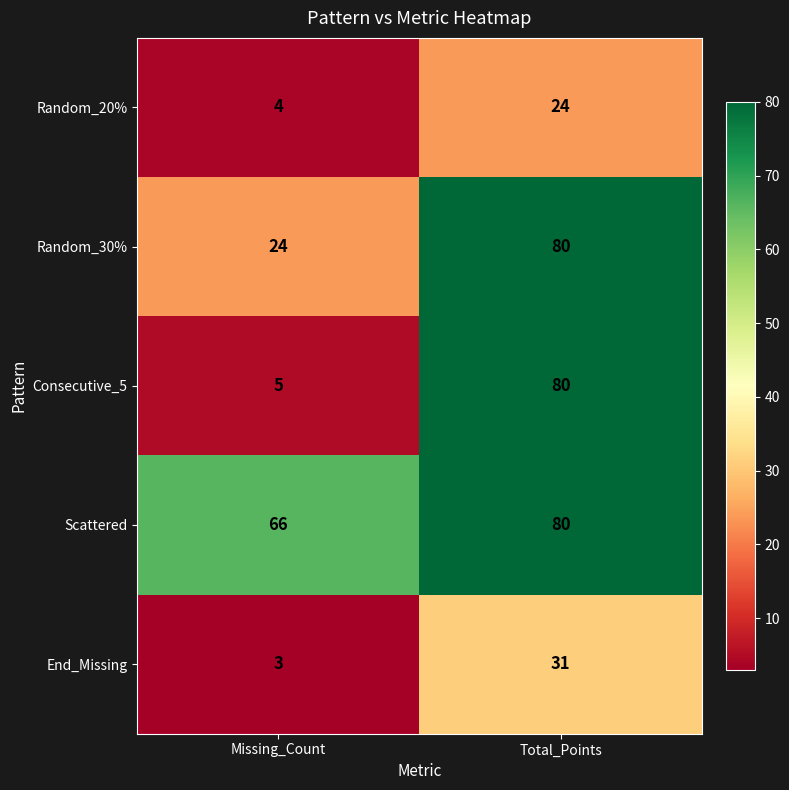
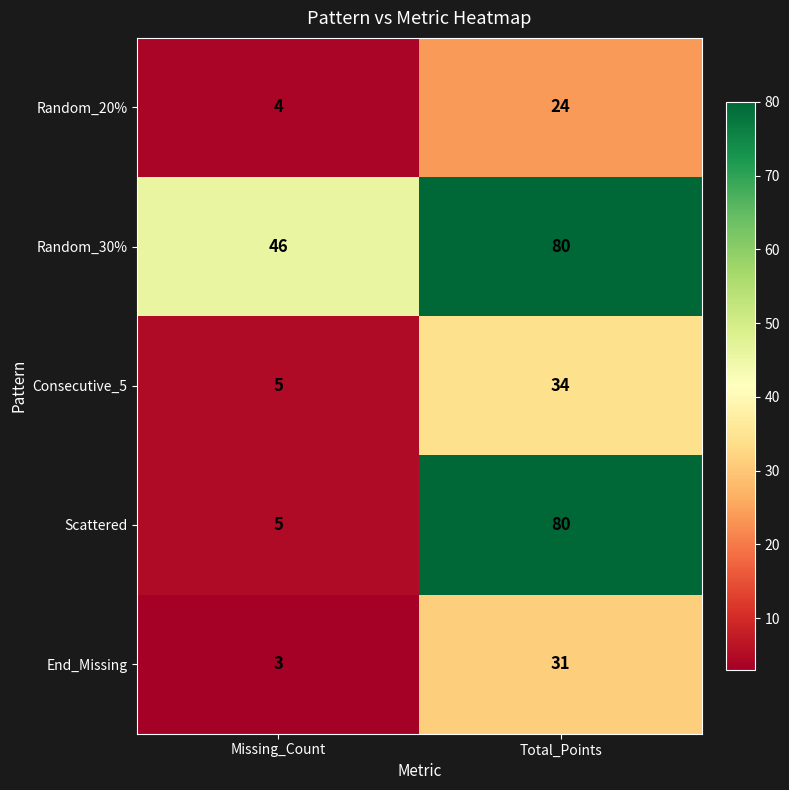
  {
    "Random_20%": {
      "Missing_Count": 4,
      "Total_Points": 24
    },
    "Random_30%": {
-     "Missing_Count": 24,
+     "Missing_Count": 46,
      "Total_Points": 80
    },
    "Consecutive_5": {
      "Missing_Count": 5,
-     "Total_Points": 80
+     "Total_Points": 34
    },
    "Scattered": {
-     "Missing_Count": 66,
+     "Missing_Count": 5,
      "Total_Points": 80
    },
    "End_Missing": {
      "Missing_Count": 3,
      "Total_Points": 31
    }
  }
